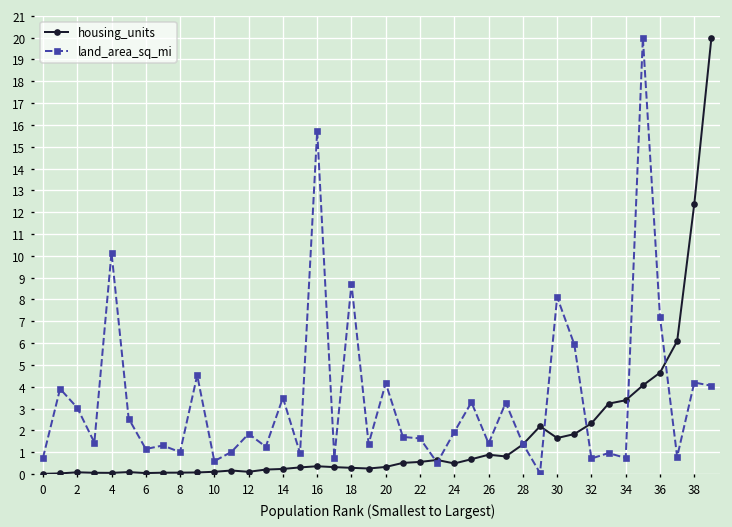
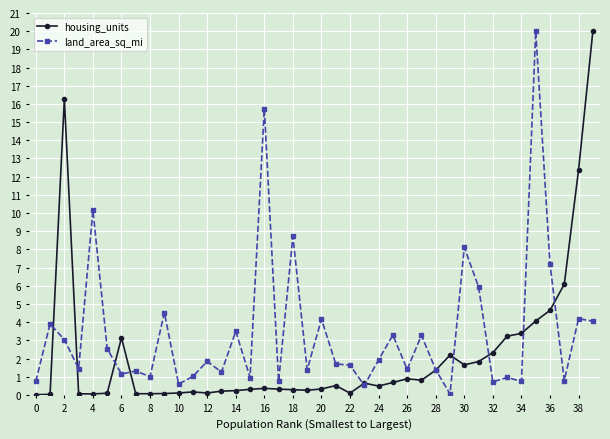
  {
    "housing_units": {
      "0": 0.0,
-     "2": 0.1,
+     "2": 16.3,
      "4": 0.1,
-     "6": 0.0,
+     "6": 3.1,
      "8": 0.1,
      "10": 0.1,
      "12": 0.1,
      "14": 0.2,
      "16": 0.4,
      "18": 0.3,
      "20": 0.3,
-     "22": 0.6,
+     "22": 0.1,
      "24": 0.5,
      "26": 0.9,
      "30": 1.7,
      "32": 2.3,
      "34": 3.4,
      "36": 4.6,
      "38": 12.4
    },
    "land_area_sq_mi": {
      "0": 0.7,
      "2": 3.0,
      "4": 10.2,
      "6": 1.1,
      "8": 1.0,
      "10": 0.6,
      "12": 1.8,
      "14": 3.5,
      "16": 15.7,
      "18": 8.7,
      "20": 4.2,
      "22": 1.6,
      "24": 1.9,
      "26": 1.4,
      "30": 8.1,
      "32": 0.7,
      "34": 0.7,
      "36": 7.2,
      "38": 4.2
    }
  }
